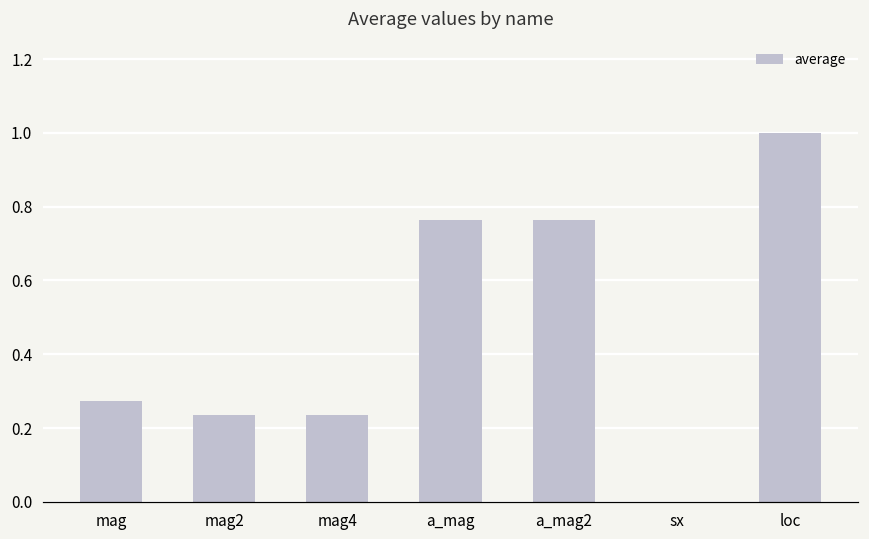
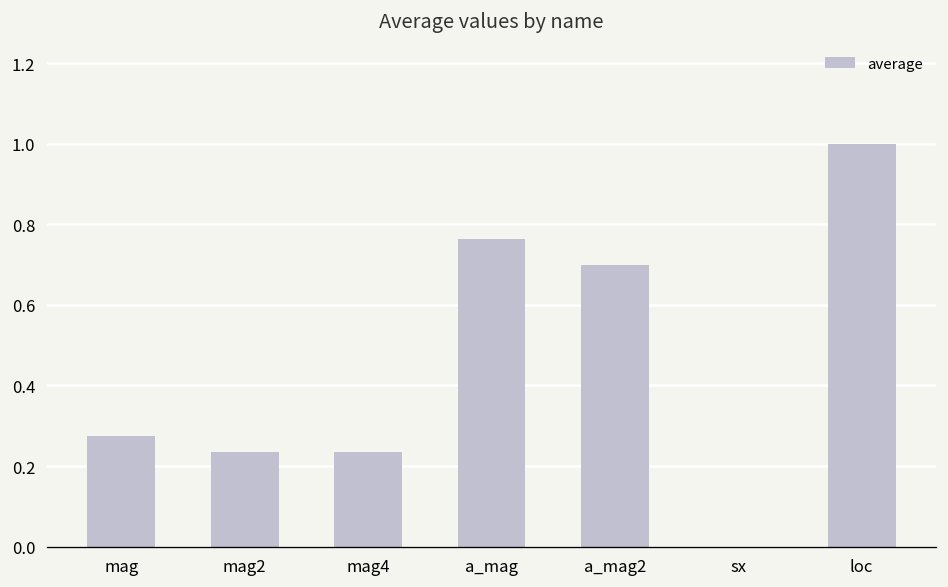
  {
    "mag": 0.27,
    "mag2": 0.24,
    "mag4": 0.24,
    "a_mag": 0.77,
-   "a_mag2": 0.77,
+   "a_mag2": 0.70,
    "loc": 1.00
  }
